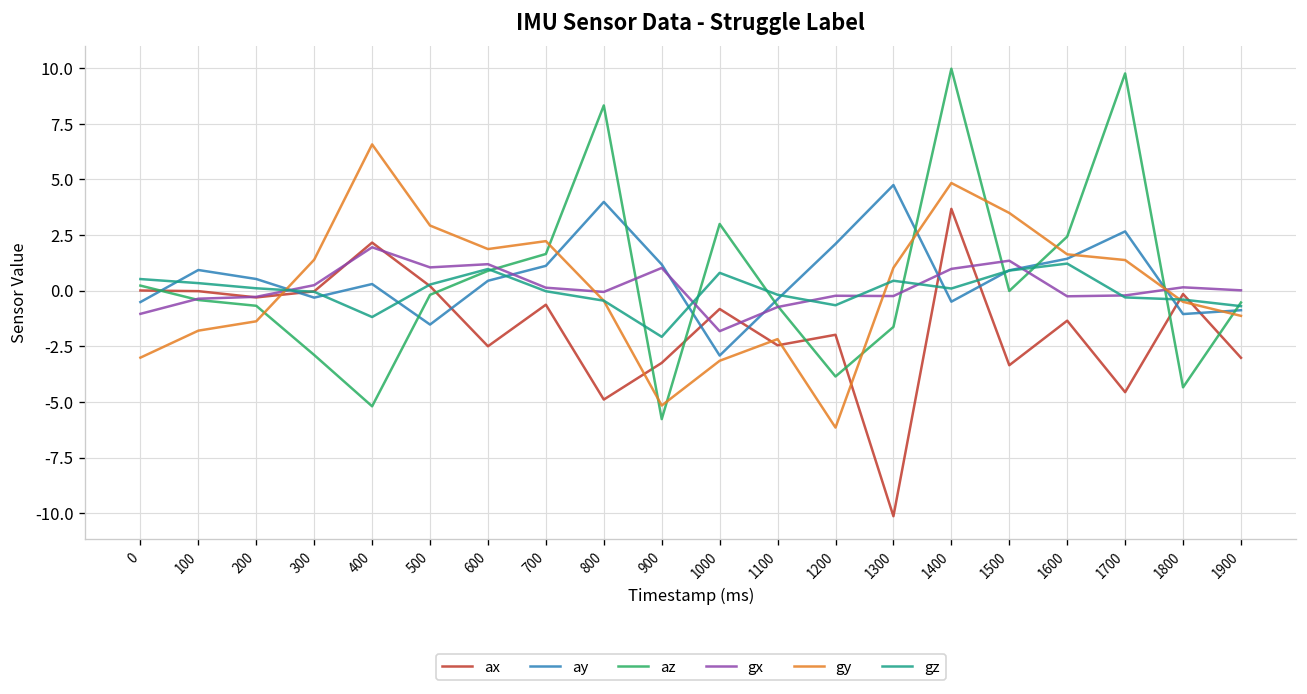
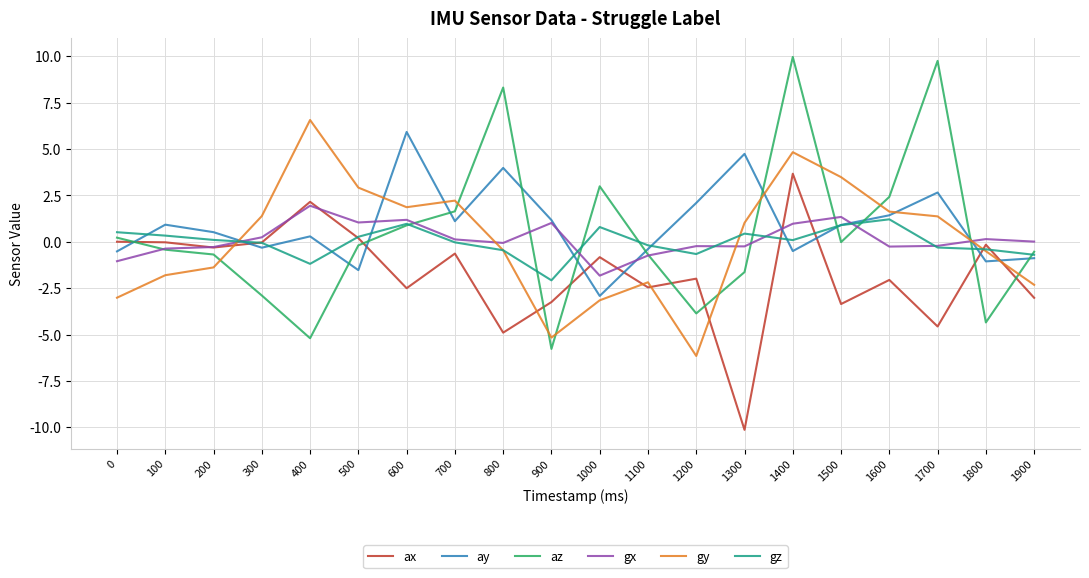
  {
    "ax": {
      "0": 0.0,
      "100": 0.0,
      "400": 2.2,
      "600": -2.5,
      "700": -0.6,
      "800": -4.9,
      "900": -3.2,
      "1000": -0.8,
      "1100": -2.5,
      "1200": -2.0,
      "1300": -10.1,
      "1400": 3.7,
      "1500": -3.4,
-     "1600": -1.4,
+     "1600": -2.1,
      "1700": -4.6,
      "1800": -0.2,
      "1900": -3.0
    },
    "ay": {
      "0": -0.5,
      "100": 0.9,
      "200": 0.5,
      "300": -0.3,
      "400": 0.3,
      "500": -1.5,
-     "600": 0.4,
+     "600": 5.9,
      "700": 1.1,
      "800": 4.0,
      "900": 1.2,
      "1000": -2.9,
      "1100": -0.4,
      "1200": 2.1,
      "1300": 4.7,
      "1400": -0.5,
      "1600": 1.4,
      "1700": 2.7,
      "1800": -1.1,
      "1900": -0.9
    },
    "gx": {
      "0": -1.0,
      "300": 0.2,
      "400": 1.9,
      "500": 1.0,
      "600": 1.2,
      "700": 0.1,
      "800": -0.1,
      "900": 1.0,
      "1000": -1.8,
      "1200": -0.2,
      "1300": -0.2,
      "1400": 1.0,
      "1500": 1.3,
      "1600": -0.3,
      "1800": 0.1,
      "1900": 0.0
    },
    "gy": {
      "0": -3.0,
      "100": -1.8,
      "200": -1.4,
      "300": 1.4,
      "400": 6.6,
      "500": 2.9,
      "600": 1.9,
      "700": 2.2,
      "900": -5.2,
      "1000": -3.2,
      "1100": -2.2,
      "1200": -6.2,
      "1300": 1.0,
      "1400": 4.8,
      "1500": 3.5,
      "1600": 1.6,
      "1700": 1.4,
-     "1900": -1.1
+     "1900": -2.3
    }
  }
